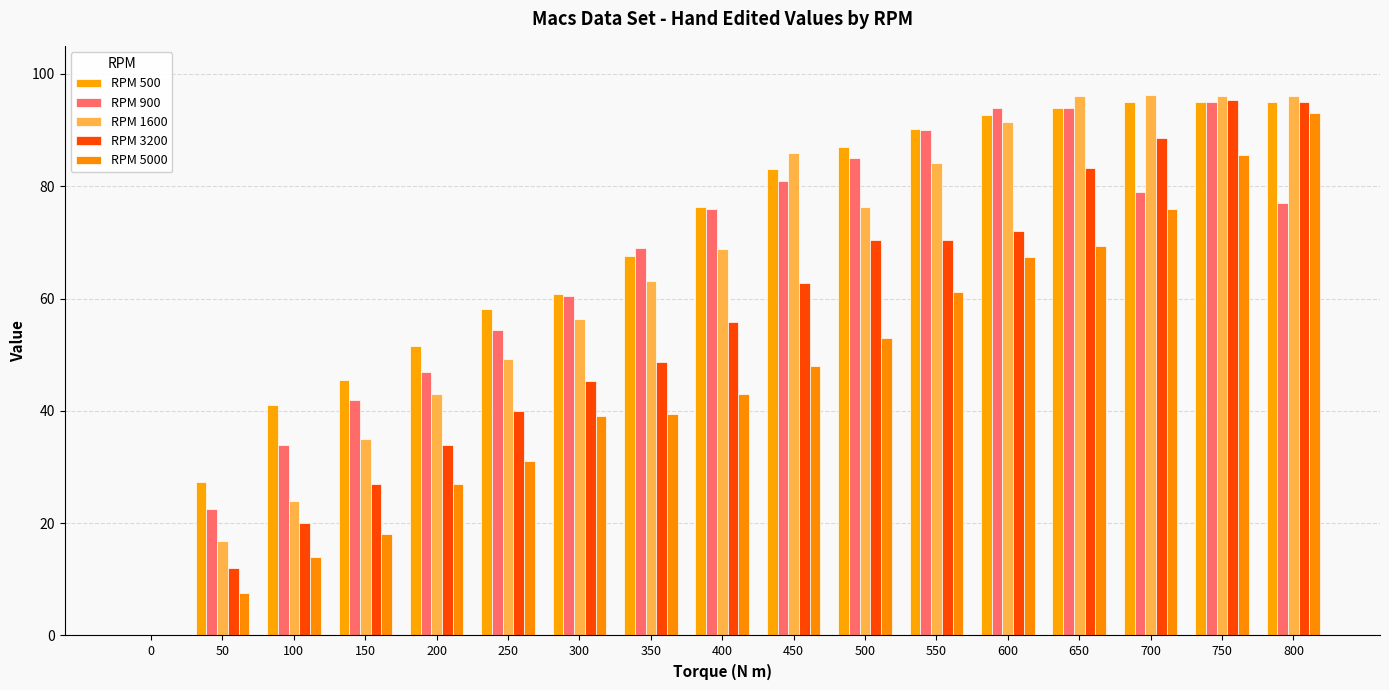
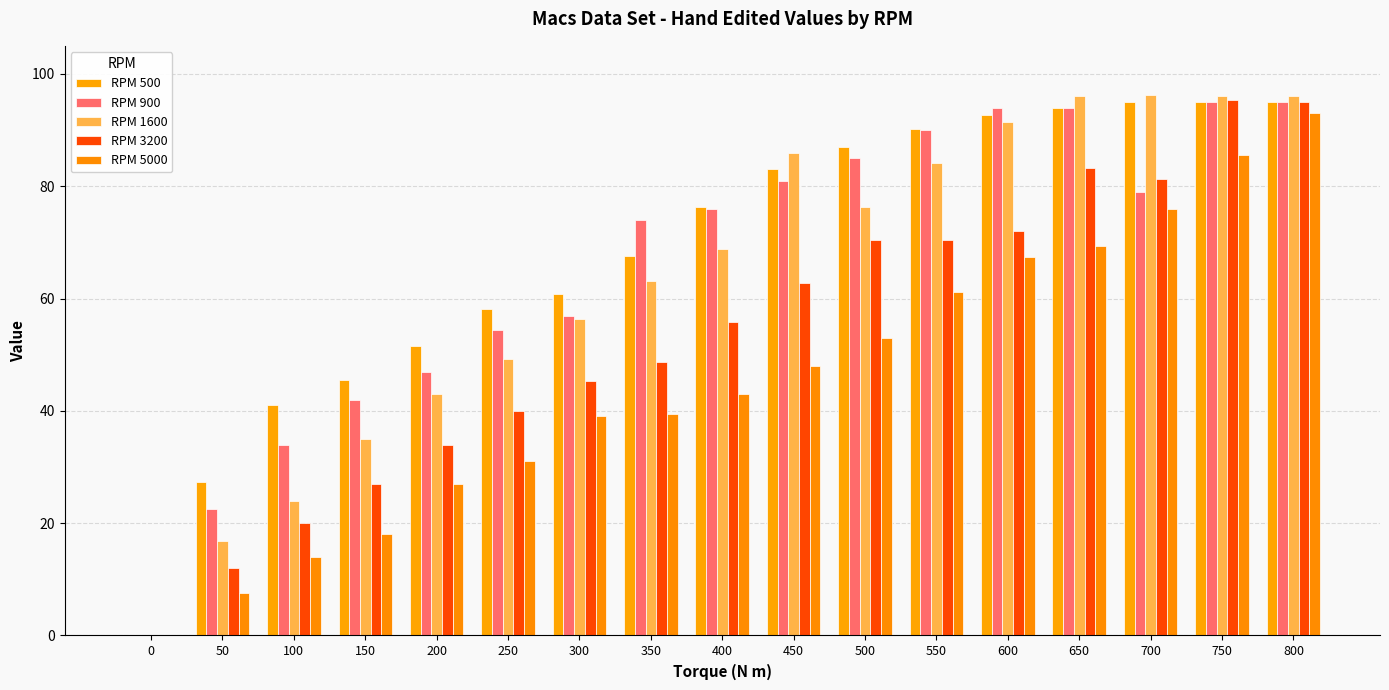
  {
    "RPM 900": {
      "0": 0,
      "50": 23,
      "100": 34,
      "150": 42,
      "200": 47,
      "250": 54,
-     "300": 61,
-     "350": 69,
+     "300": 57,
+     "350": 74,
      "400": 76,
      "450": 81,
      "500": 85,
      "550": 90,
      "600": 94,
      "650": 94,
      "700": 79,
      "750": 95,
-     "800": 77
+     "800": 95
    },
    "RPM 1600": {
      "0": 0,
      "50": 17,
      "100": 24,
      "150": 35,
      "200": 43,
      "250": 49,
      "300": 56,
      "350": 63,
      "400": 69,
      "450": 86,
      "500": 76,
      "550": 84,
      "600": 91,
      "650": 96,
      "700": 96,
      "750": 96,
      "800": 96
    },
    "RPM 3200": {
      "0": 0,
      "50": 12,
      "100": 20,
      "150": 27,
      "200": 34,
      "250": 40,
      "300": 45,
      "350": 49,
      "400": 56,
      "450": 63,
      "500": 70,
      "550": 71,
      "600": 72,
      "650": 83,
-     "700": 89,
+     "700": 81,
      "750": 95,
      "800": 95
    }
  }
